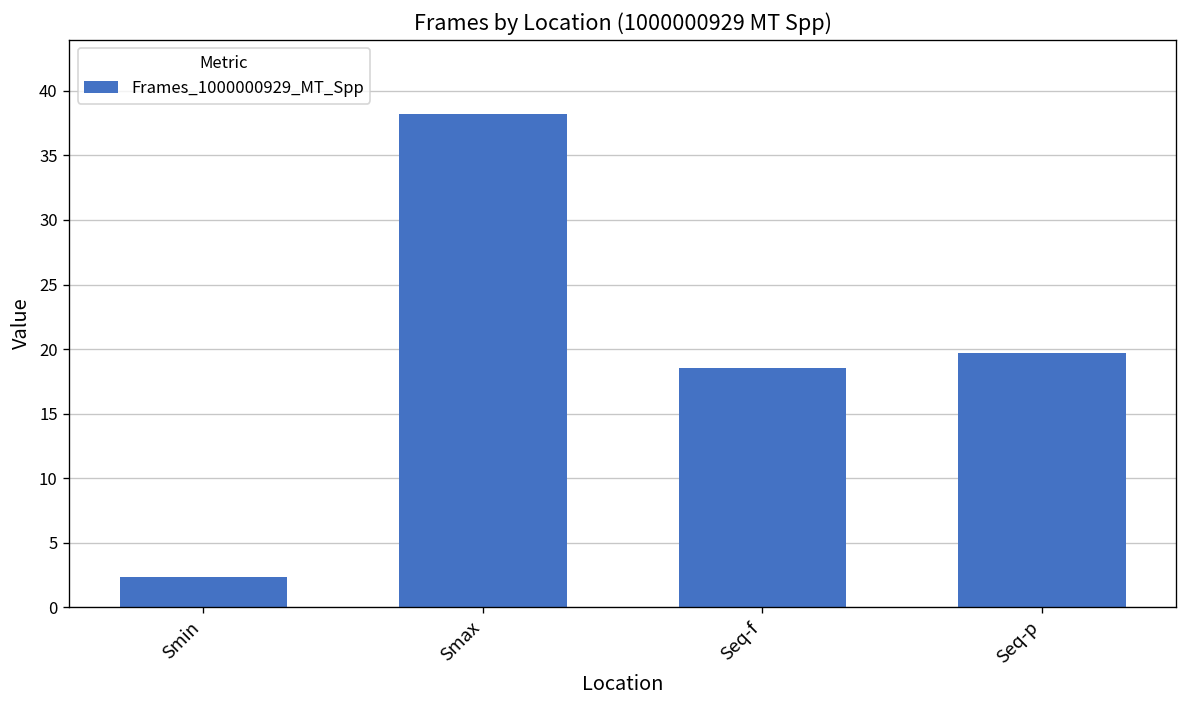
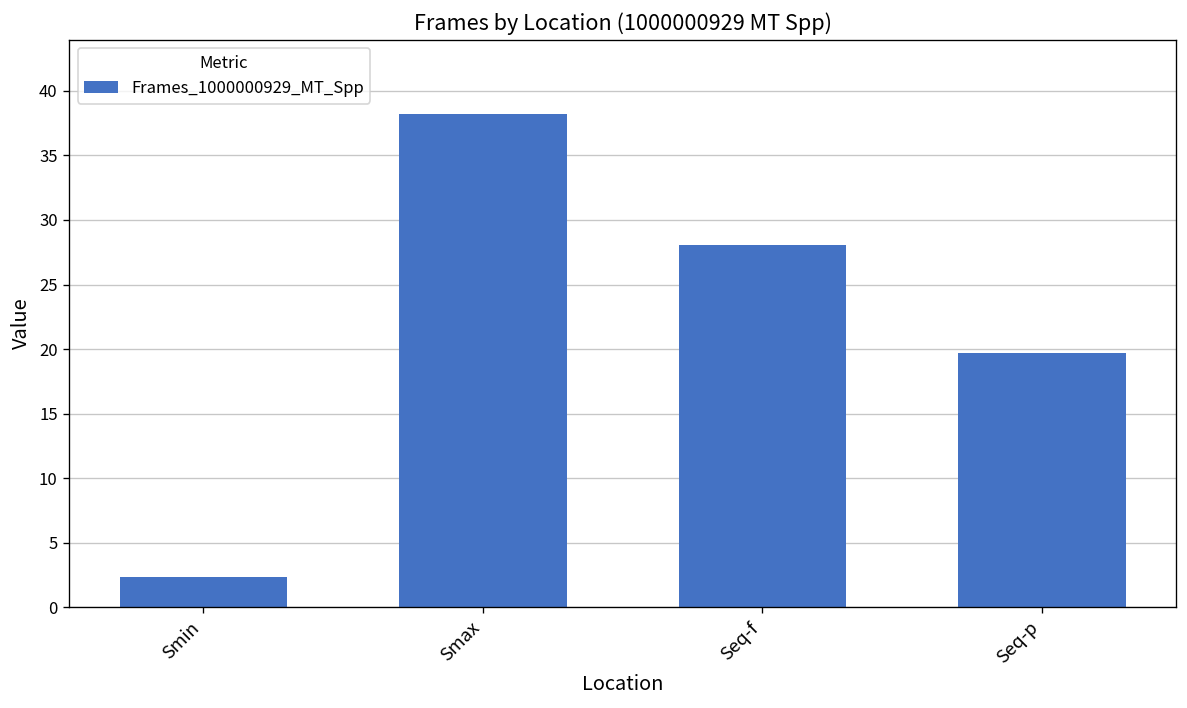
  {
    "Smin": 2.3,
    "Smax": 38.2,
-   "Seq-f": 18.5,
+   "Seq-f": 28.1,
    "Seq-p": 19.7
  }
